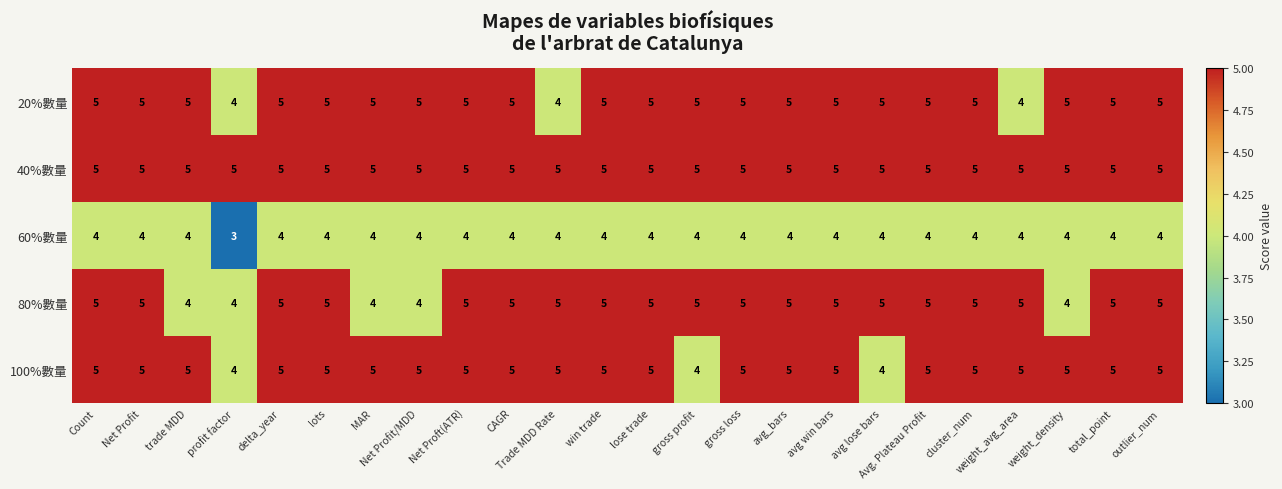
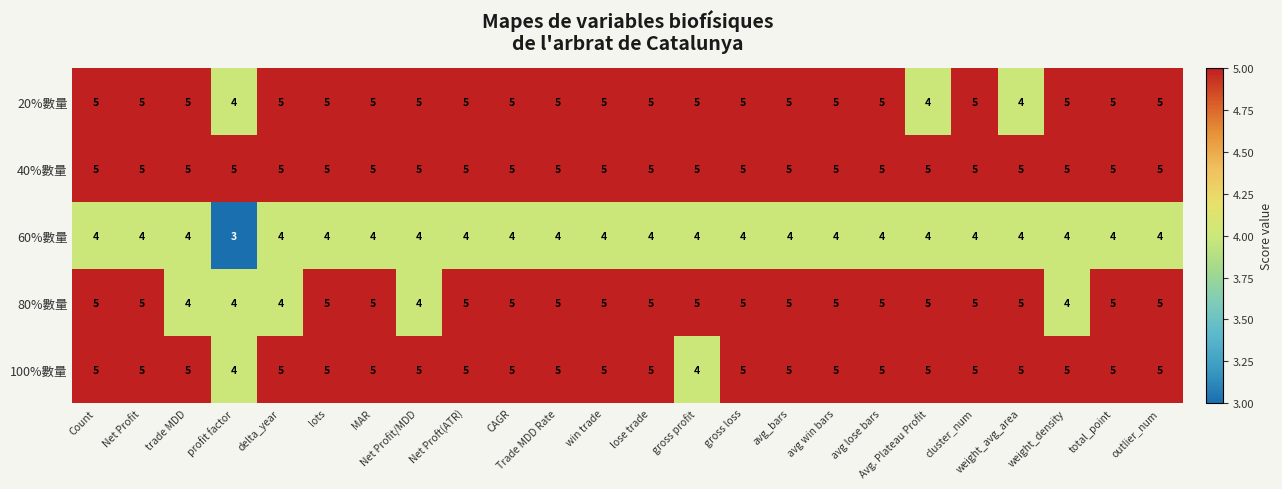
  {
    "20%數量": {
      "Count": 5,
      "Net Profit": 5,
      "trade MDD": 5,
      "profit factor": 4,
      "delta_year": 5,
      "lots": 5,
      "MAR": 5,
      "Net Profit/MDD": 5,
      "Net Proft(ATR)": 5,
      "CAGR": 5,
-     "Trade MDD Rate": 4,
+     "Trade MDD Rate": 5,
      "win trade": 5,
      "lose trade": 5,
      "gross profit": 5,
      "gross loss": 5,
      "avg_bars": 5,
      "avg win bars": 5,
      "avg lose bars": 5,
-     "Avg. Plateau Profit": 5,
+     "Avg. Plateau Profit": 4,
      "cluster_num": 5,
      "weight_avg_area": 4,
      "weight_density": 5,
      "total_point": 5,
      "outlier_num": 5
    },
    "40%數量": {
      "Count": 5,
      "Net Profit": 5,
      "trade MDD": 5,
      "profit factor": 5,
      "delta_year": 5,
      "lots": 5,
      "MAR": 5,
      "Net Profit/MDD": 5,
      "Net Proft(ATR)": 5,
      "CAGR": 5,
      "Trade MDD Rate": 5,
      "win trade": 5,
      "lose trade": 5,
      "gross profit": 5,
      "gross loss": 5,
      "avg_bars": 5,
      "avg win bars": 5,
      "avg lose bars": 5,
      "Avg. Plateau Profit": 5,
      "cluster_num": 5,
      "weight_avg_area": 5,
      "weight_density": 5,
      "total_point": 5,
      "outlier_num": 5
    },
    "60%數量": {
      "Count": 4,
      "Net Profit": 4,
      "trade MDD": 4,
      "profit factor": 3,
      "delta_year": 4,
      "lots": 4,
      "MAR": 4,
      "Net Profit/MDD": 4,
      "Net Proft(ATR)": 4,
      "CAGR": 4,
      "Trade MDD Rate": 4,
      "win trade": 4,
      "lose trade": 4,
      "gross profit": 4,
      "gross loss": 4,
      "avg_bars": 4,
      "avg win bars": 4,
      "avg lose bars": 4,
      "Avg. Plateau Profit": 4,
      "cluster_num": 4,
      "weight_avg_area": 4,
      "weight_density": 4,
      "total_point": 4,
      "outlier_num": 4
    },
    "80%數量": {
      "Count": 5,
      "Net Profit": 5,
      "trade MDD": 4,
      "profit factor": 4,
-     "delta_year": 5,
+     "delta_year": 4,
      "lots": 5,
-     "MAR": 4,
+     "MAR": 5,
      "Net Profit/MDD": 4,
      "Net Proft(ATR)": 5,
      "CAGR": 5,
      "Trade MDD Rate": 5,
      "win trade": 5,
      "lose trade": 5,
      "gross profit": 5,
      "gross loss": 5,
      "avg_bars": 5,
      "avg win bars": 5,
      "avg lose bars": 5,
      "Avg. Plateau Profit": 5,
      "cluster_num": 5,
      "weight_avg_area": 5,
      "weight_density": 4,
      "total_point": 5,
      "outlier_num": 5
    },
    "100%數量": {
      "Count": 5,
      "Net Profit": 5,
      "trade MDD": 5,
      "profit factor": 4,
      "delta_year": 5,
      "lots": 5,
      "MAR": 5,
      "Net Profit/MDD": 5,
      "Net Proft(ATR)": 5,
      "CAGR": 5,
      "Trade MDD Rate": 5,
      "win trade": 5,
      "lose trade": 5,
      "gross profit": 4,
      "gross loss": 5,
      "avg_bars": 5,
      "avg win bars": 5,
-     "avg lose bars": 4,
+     "avg lose bars": 5,
      "Avg. Plateau Profit": 5,
      "cluster_num": 5,
      "weight_avg_area": 5,
      "weight_density": 5,
      "total_point": 5,
      "outlier_num": 5
    }
  }
